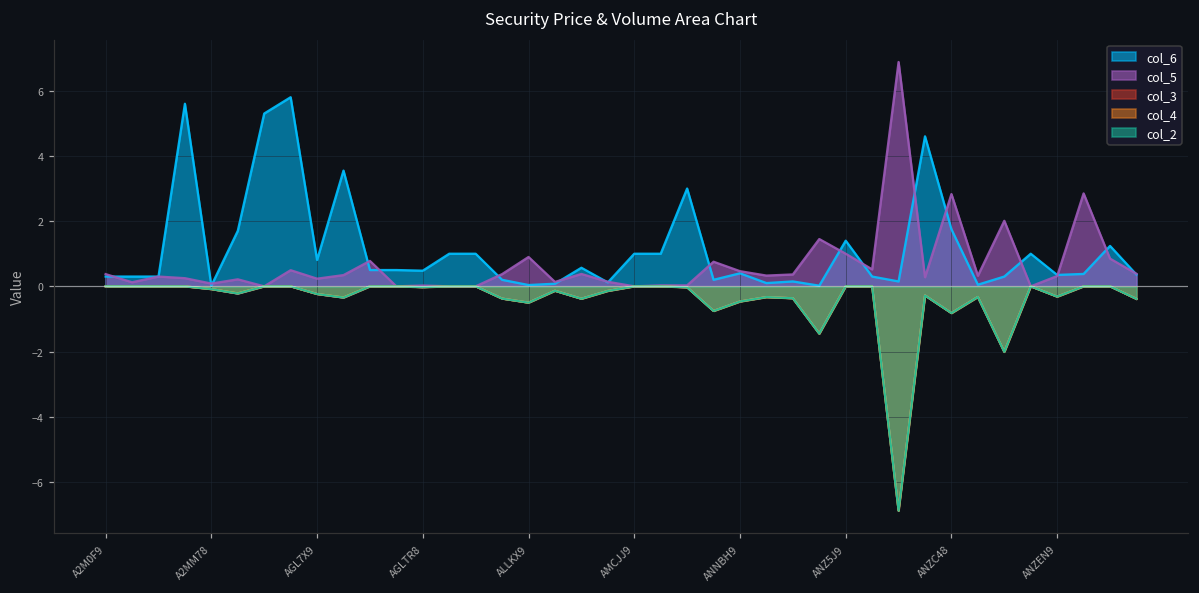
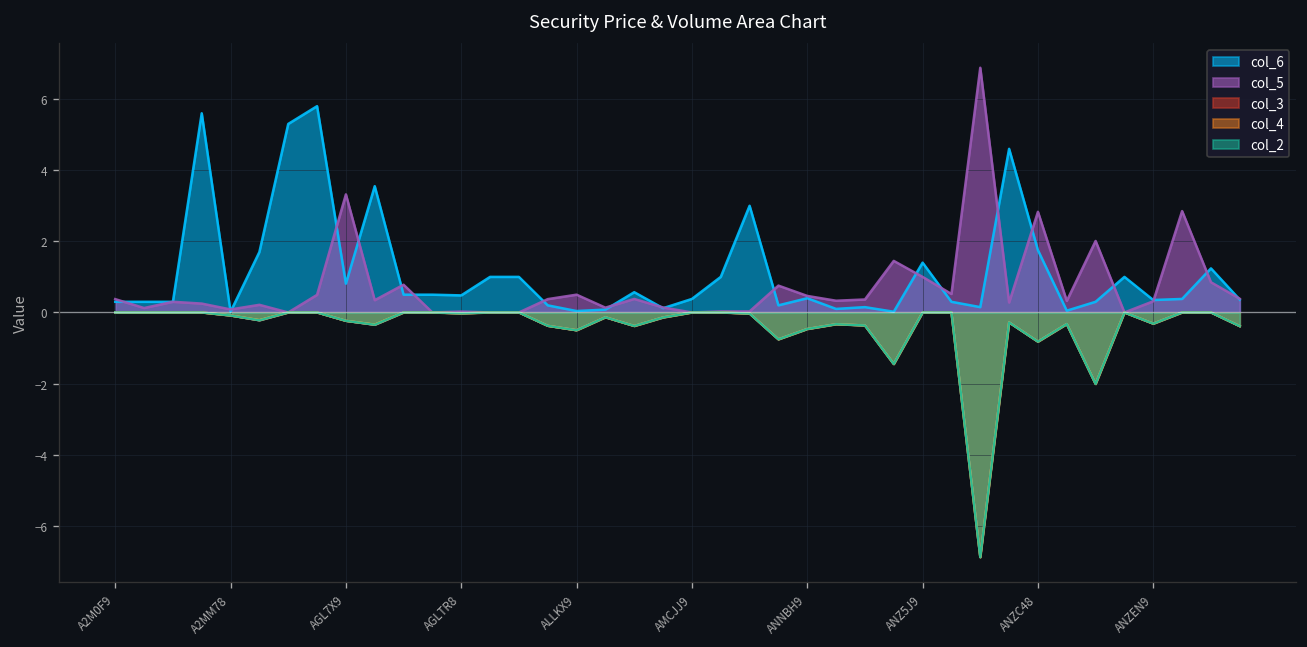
  {
    "col_6": {
      "AGL7X9": 0.8,
      "AGLTR8": 0.5,
-     "AMCJJ9": 1.0,
+     "AMCJJ9": 0.4,
      "ANZ5J9": 1.4,
      "ANZC48": 1.8
    },
    "col_5": {
-     "AGL7X9": 0.2,
-     "ALLKX9": 0.9,
+     "AGL7X9": 3.3,
+     "ALLKX9": 0.5,
      "ANZ5J9": 1.0,
      "ANZC48": 2.8
    }
  }
